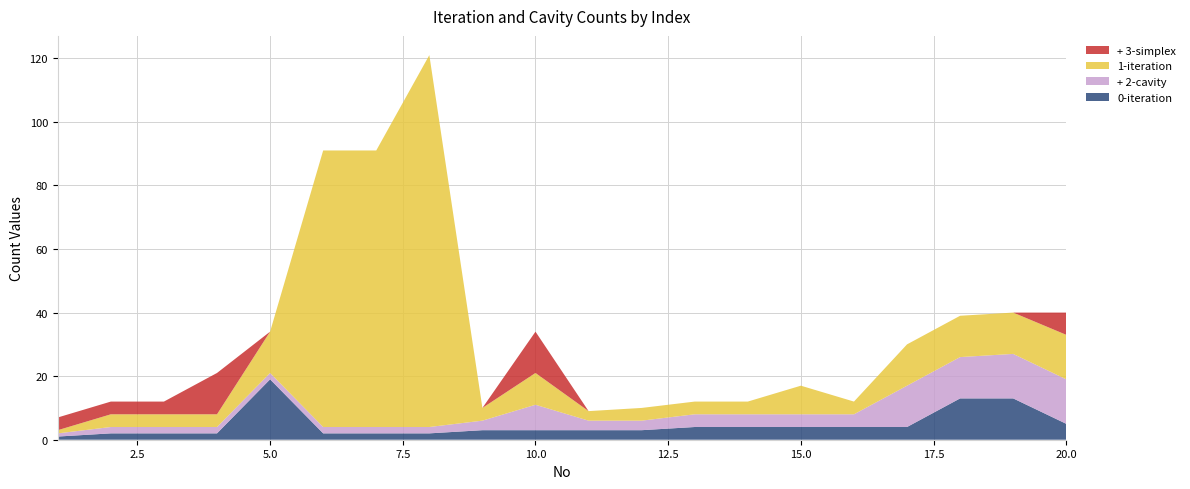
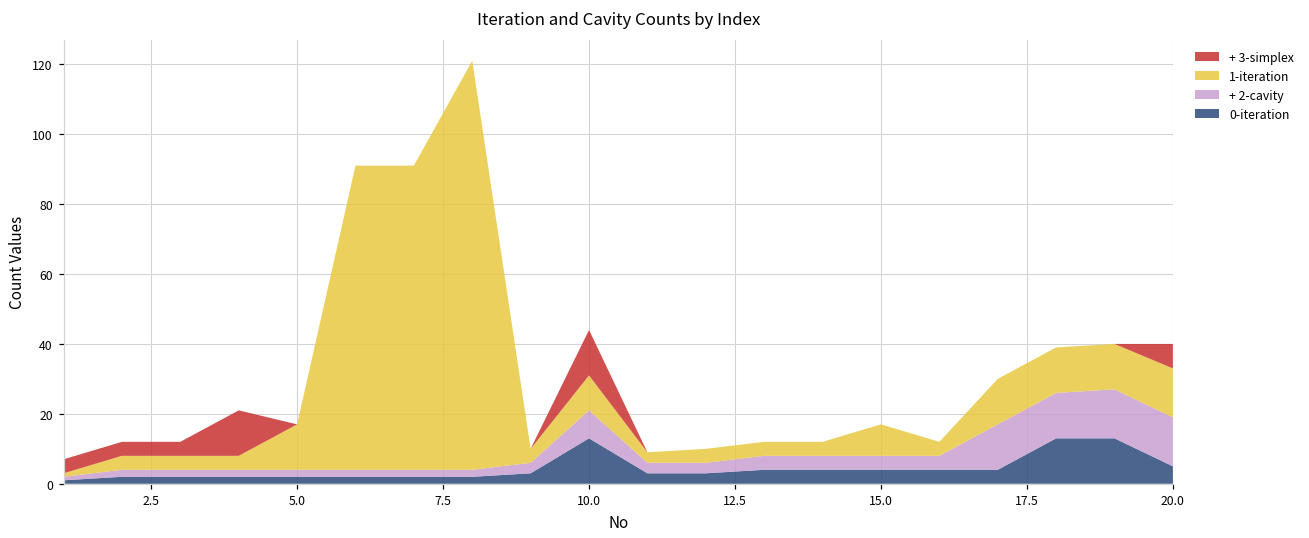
  {
    "0-iteration": {
-     "5.0": 19,
-     "10.0": 3,
+     "5.0": 2,
+     "10.0": 13,
      "15.0": 4,
      "20.0": 5
    },
    "+ 2-cavity": {
      "5.0": 2,
      "10.0": 8,
      "15.0": 4,
      "20.0": 14
    },
    "1-iteration": {
      "10.0": 10,
      "20.0": 14
    },
    "+ 3-simplex": {
      "10.0": 13,
      "20.0": 7
    }
  }
